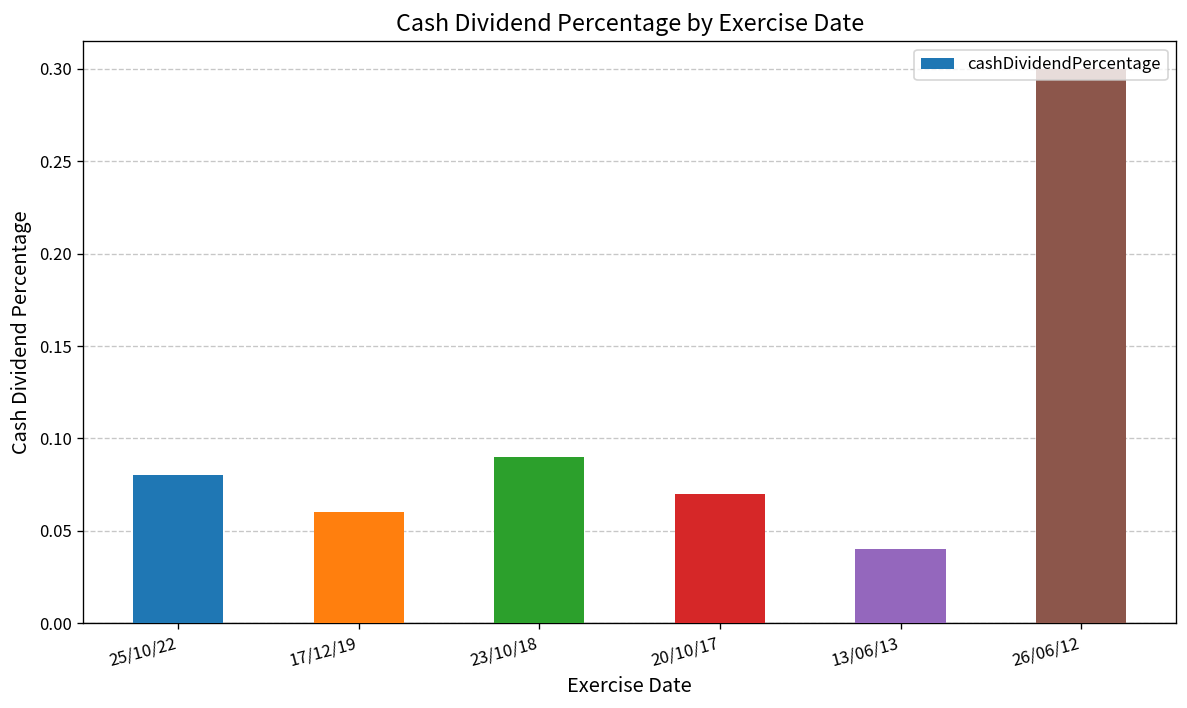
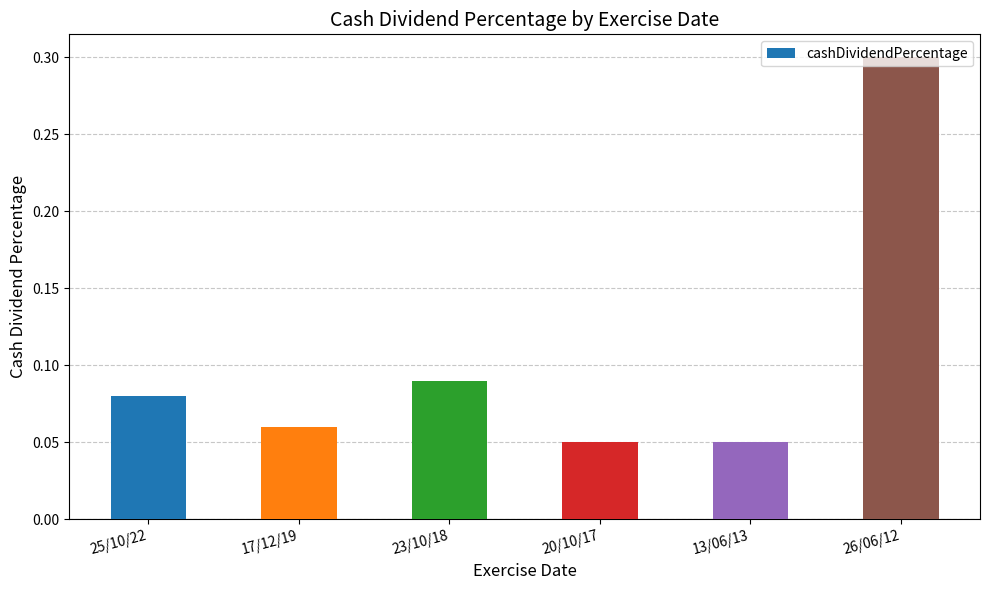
  {
    "25/10/22": 0.08,
    "17/12/19": 0.06,
    "23/10/18": 0.09,
-   "20/10/17": 0.07,
-   "13/06/13": 0.04
+   "20/10/17": 0.05,
+   "13/06/13": 0.05
  }
